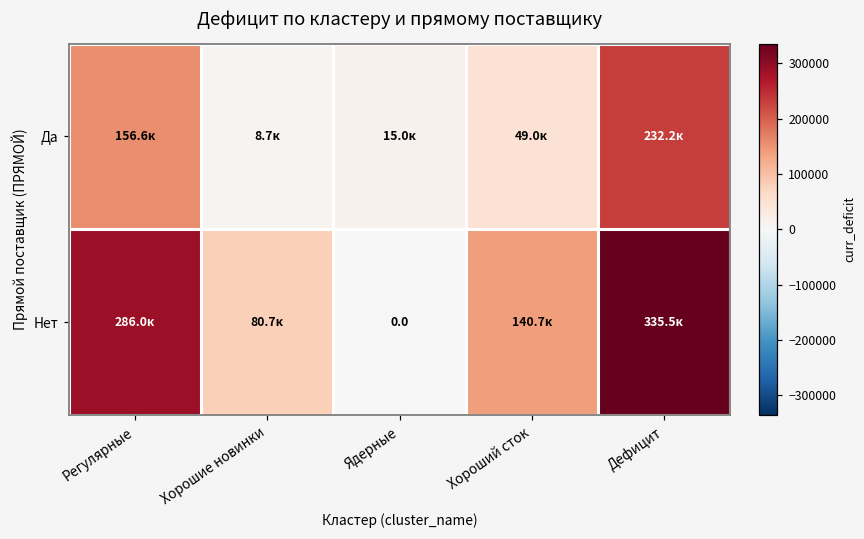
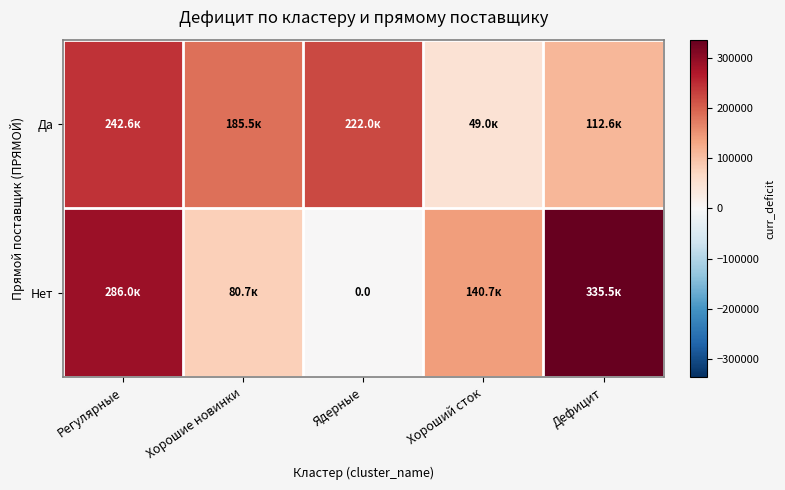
  {
    "Да": {
-     "Регулярные": "156.6к",
-     "Хорошие новинки": "8.7к",
-     "Ядерные": "15.0к",
+     "Регулярные": "242.6к",
+     "Хорошие новинки": "185.5к",
+     "Ядерные": "222.0к",
      "Хороший сток": "49.0к",
-     "Дефицит": "232.2к"
+     "Дефицит": "112.6к"
    },
    "Нет": {
      "Регулярные": "286.0к",
      "Хорошие новинки": "80.7к",
      "Ядерные": "0.0",
      "Хороший сток": "140.7к",
      "Дефицит": "335.5к"
    }
  }
